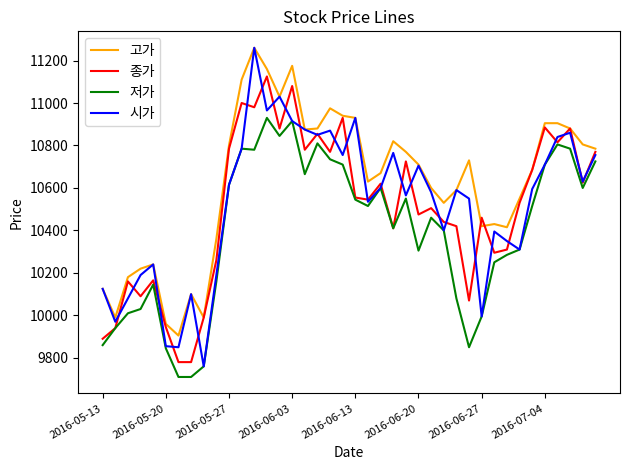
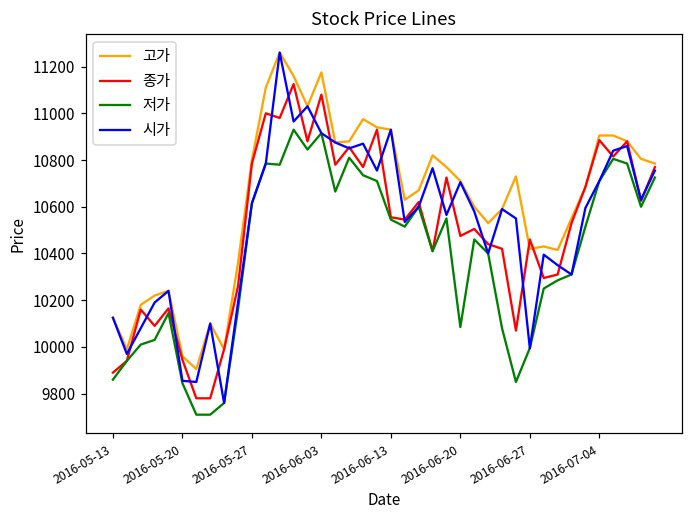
  {
    "고가": {
      "2016-05-20": 9960,
      "2016-05-27": 10800,
      "2016-06-03": 11180,
      "2016-06-27": 10420,
      "2016-07-04": 10910
    },
    "종가": {
      "2016-05-13": 9890,
      "2016-05-20": 9950,
      "2016-05-27": 10790,
      "2016-06-03": 11080,
      "2016-06-20": 10480,
      "2016-06-27": 10460,
      "2016-07-04": 10890
    },
    "저가": {
      "2016-05-13": 9860,
-     "2016-06-20": 10310
+     "2016-06-20": 10090
    }
  }
